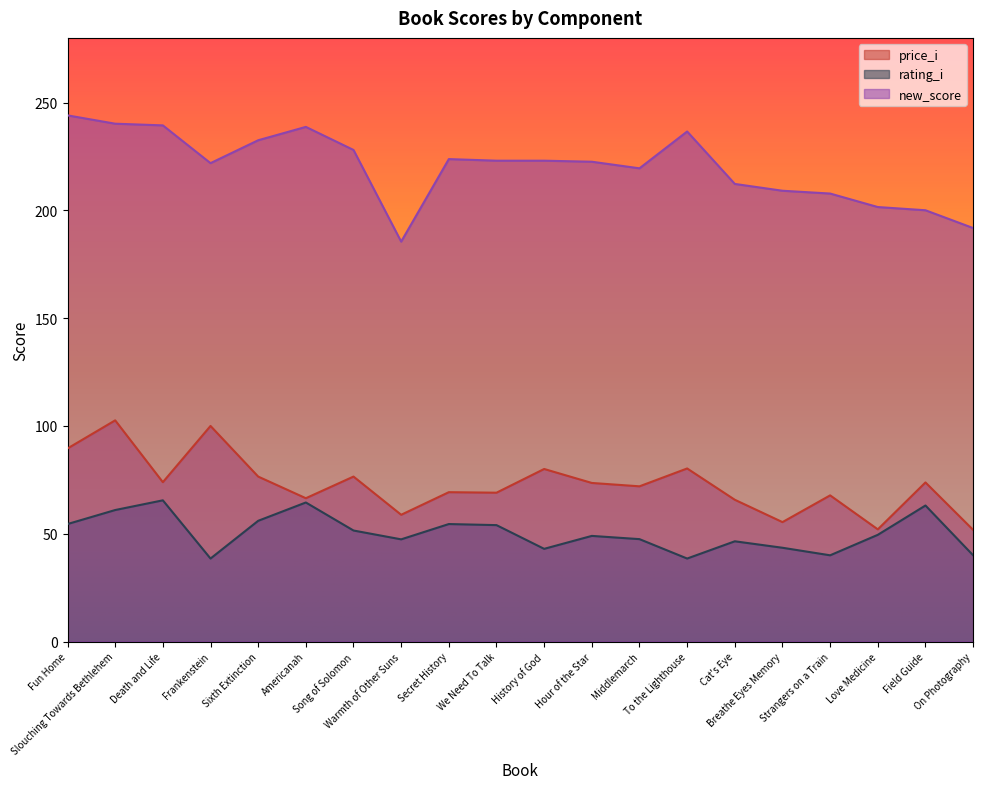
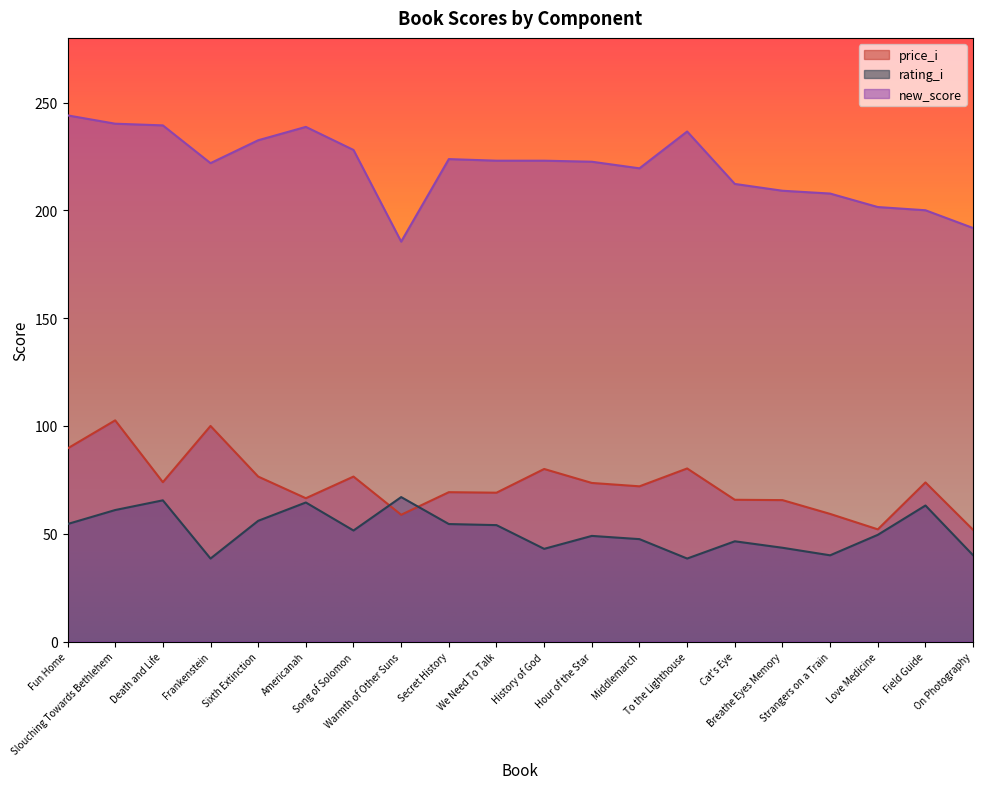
  {
    "price_i": {
      "Fun Home": 90,
      "Slouching Towards Bethlehem": 103,
      "Death and Life": 74,
      "Frankenstein": 100,
      "Sixth Extinction": 77,
      "Americanah": 66,
      "Song of Solomon": 77,
      "Warmth of Other Suns": 59,
      "Secret History": 69,
      "We Need To Talk": 69,
      "History of God": 80,
      "Hour of the Star": 74,
      "Middlemarch": 72,
      "To the Lighthouse": 80,
      "Cat's Eye": 66,
-     "Breathe Eyes Memory": 55,
-     "Strangers on a Train": 68,
+     "Breathe Eyes Memory": 66,
+     "Strangers on a Train": 59,
      "Love Medicine": 52,
      "Field Guide": 74,
      "On Photography": 52
    },
    "rating_i": {
      "Fun Home": 55,
      "Slouching Towards Bethlehem": 61,
      "Death and Life": 66,
      "Frankenstein": 39,
      "Sixth Extinction": 56,
      "Americanah": 65,
      "Song of Solomon": 52,
-     "Warmth of Other Suns": 47,
+     "Warmth of Other Suns": 67,
      "Secret History": 55,
      "We Need To Talk": 54,
      "History of God": 43,
      "Hour of the Star": 49,
      "Middlemarch": 48,
      "To the Lighthouse": 39,
      "Cat's Eye": 47,
      "Breathe Eyes Memory": 44,
      "Strangers on a Train": 40,
      "Love Medicine": 50,
      "Field Guide": 63,
      "On Photography": 40
    },
    "new_score": {
      "Fun Home": 244,
      "Slouching Towards Bethlehem": 240,
      "Death and Life": 239,
      "Frankenstein": 222,
      "Sixth Extinction": 233,
      "Americanah": 239,
      "Song of Solomon": 228,
      "Warmth of Other Suns": 186,
      "Secret History": 224,
      "We Need To Talk": 223,
      "History of God": 223,
      "Hour of the Star": 223,
      "Middlemarch": 220,
      "To the Lighthouse": 237,
      "Cat's Eye": 212,
      "Breathe Eyes Memory": 209,
      "Strangers on a Train": 208,
      "Love Medicine": 202,
      "Field Guide": 200,
      "On Photography": 192
    }
  }
